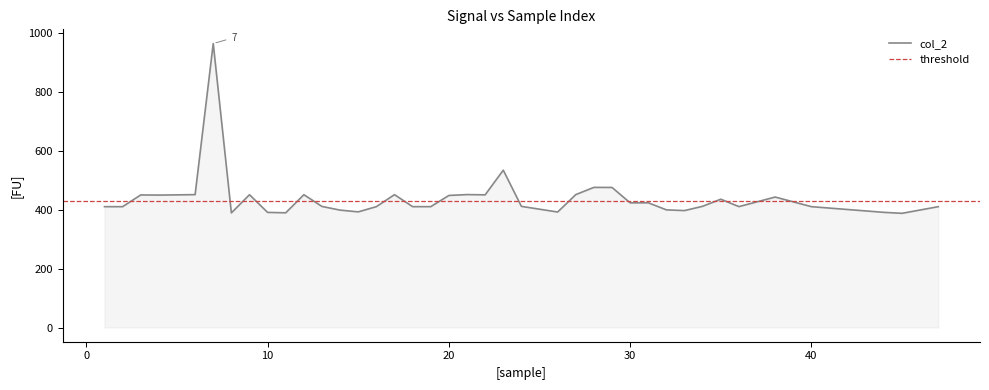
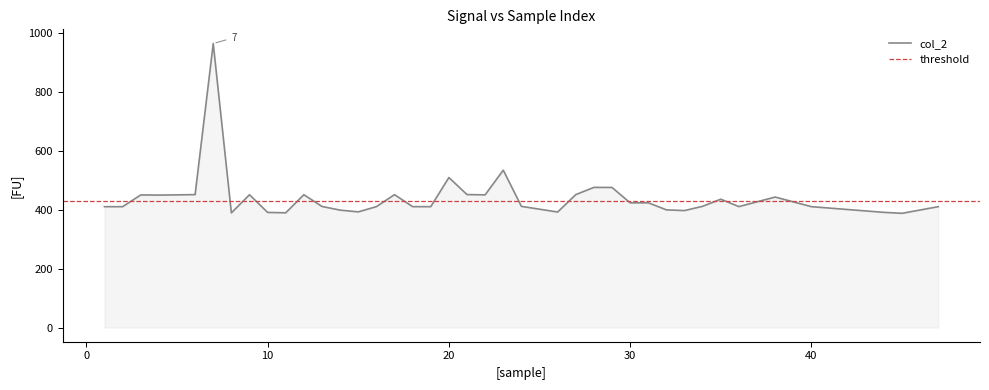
  {
    "10": 390,
-   "20": 450,
+   "20": 510,
    "30": 420,
    "40": 410
  }
